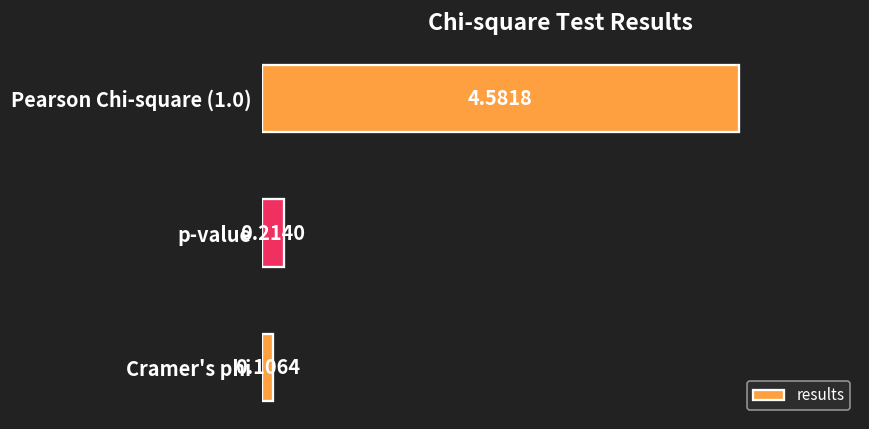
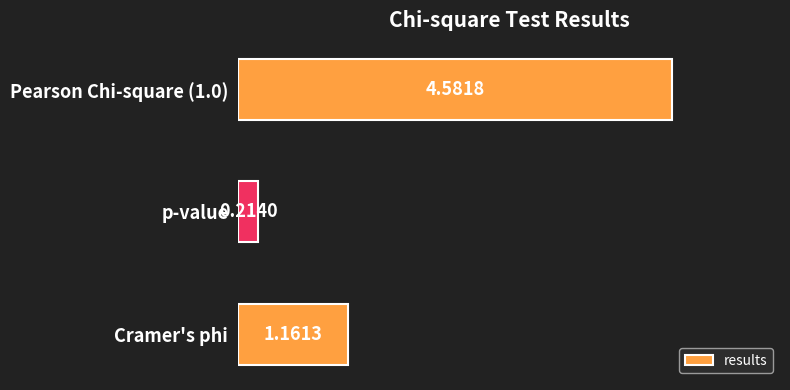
  {
    "Pearson Chi-square (1.0)": 4.5818,
    "p-value": 0.2140,
-   "Cramer's phi": 0.1064
+   "Cramer's phi": 1.1613
  }
